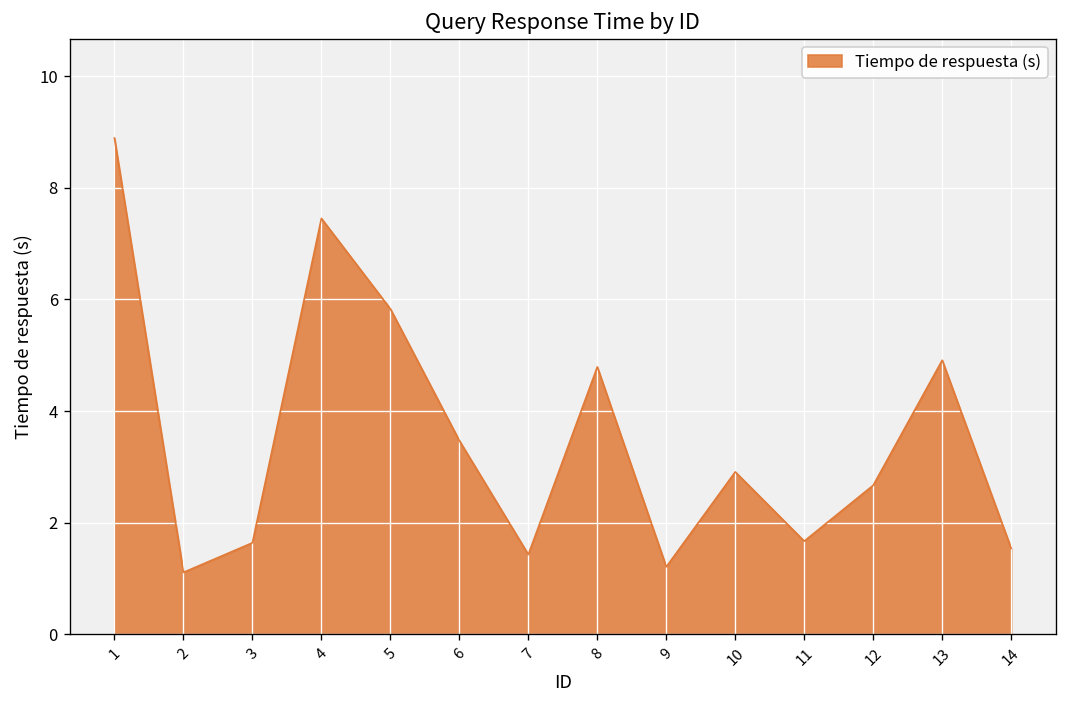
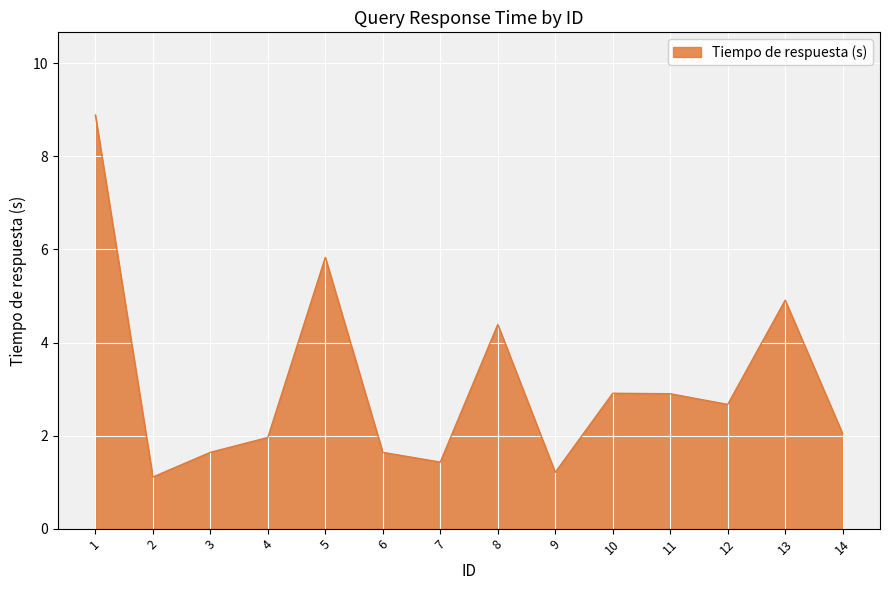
  {
    "1": 8.9,
    "2": 1.1,
    "3": 1.6,
-   "4": 7.5,
+   "4": 2.0,
    "5": 5.8,
-   "6": 3.5,
+   "6": 1.6,
    "7": 1.4,
-   "8": 4.8,
+   "8": 4.4,
    "9": 1.2,
    "10": 2.9,
-   "11": 1.7,
+   "11": 2.9,
    "12": 2.7,
    "13": 4.9,
-   "14": 1.5
+   "14": 2.0
  }
